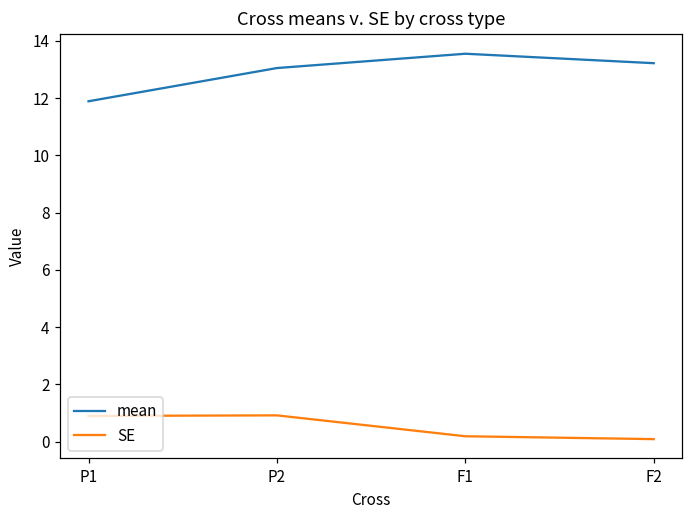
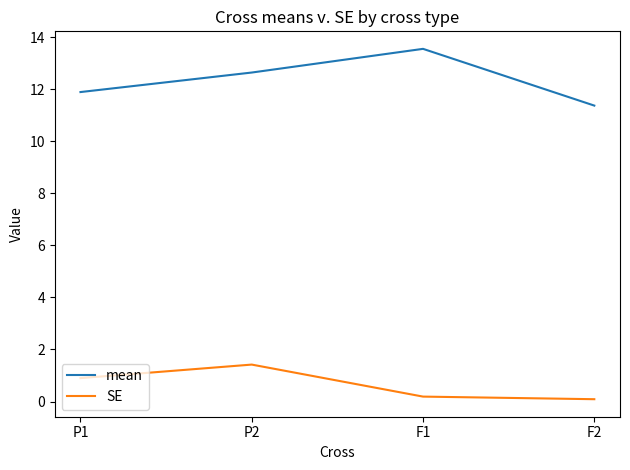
  {
    "mean": {
      "P1": 11.9,
-     "P2": 13.1,
+     "P2": 12.6,
      "F1": 13.6,
-     "F2": 13.2
+     "F2": 11.4
    },
    "SE": {
-     "P2": 0.9,
+     "P2": 1.4,
      "F1": 0.2,
      "F2": 0.1
    }
  }
